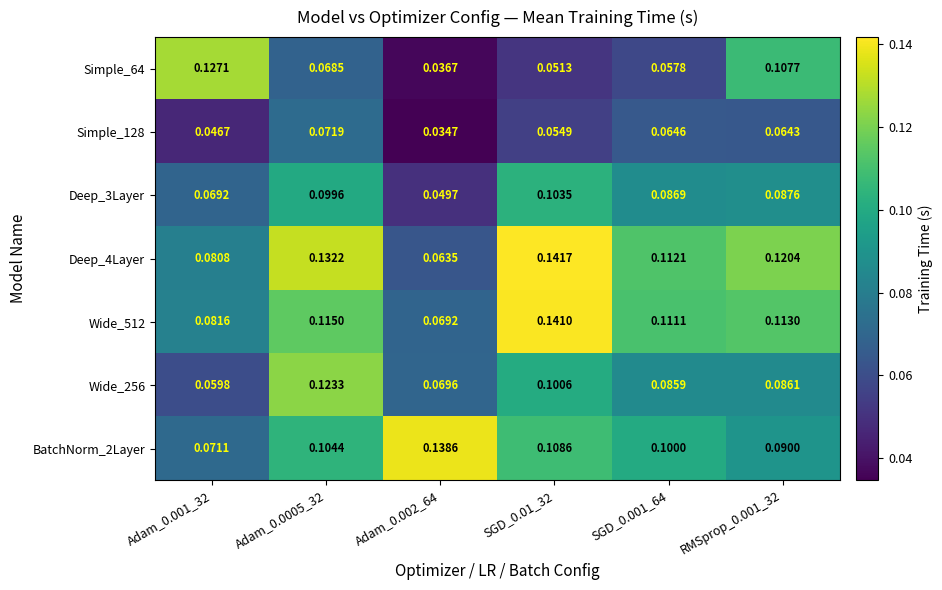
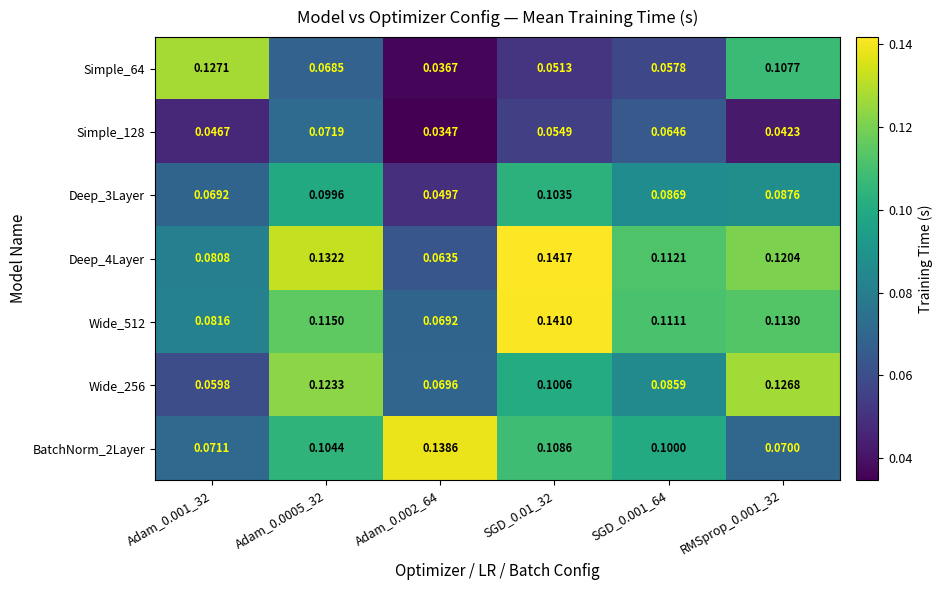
  {
    "Simple_64": {
      "Adam_0.001_32": 0.1271,
      "Adam_0.0005_32": 0.0685,
      "Adam_0.002_64": 0.0367,
      "SGD_0.01_32": 0.0513,
      "SGD_0.001_64": 0.0578,
      "RMSprop_0.001_32": 0.1077
    },
    "Simple_128": {
      "Adam_0.001_32": 0.0467,
      "Adam_0.0005_32": 0.0719,
      "Adam_0.002_64": 0.0347,
      "SGD_0.01_32": 0.0549,
      "SGD_0.001_64": 0.0646,
-     "RMSprop_0.001_32": 0.0643
+     "RMSprop_0.001_32": 0.0423
    },
    "Deep_3Layer": {
      "Adam_0.001_32": 0.0692,
      "Adam_0.0005_32": 0.0996,
      "Adam_0.002_64": 0.0497,
      "SGD_0.01_32": 0.1035,
      "SGD_0.001_64": 0.0869,
      "RMSprop_0.001_32": 0.0876
    },
    "Deep_4Layer": {
      "Adam_0.001_32": 0.0808,
      "Adam_0.0005_32": 0.1322,
      "Adam_0.002_64": 0.0635,
      "SGD_0.01_32": 0.1417,
      "SGD_0.001_64": 0.1121,
      "RMSprop_0.001_32": 0.1204
    },
    "Wide_512": {
      "Adam_0.001_32": 0.0816,
      "Adam_0.0005_32": 0.1150,
      "Adam_0.002_64": 0.0692,
      "SGD_0.01_32": 0.1410,
      "SGD_0.001_64": 0.1111,
      "RMSprop_0.001_32": 0.1130
    },
    "Wide_256": {
      "Adam_0.001_32": 0.0598,
      "Adam_0.0005_32": 0.1233,
      "Adam_0.002_64": 0.0696,
      "SGD_0.01_32": 0.1006,
      "SGD_0.001_64": 0.0859,
-     "RMSprop_0.001_32": 0.0861
+     "RMSprop_0.001_32": 0.1268
    },
    "BatchNorm_2Layer": {
      "Adam_0.001_32": 0.0711,
      "Adam_0.0005_32": 0.1044,
      "Adam_0.002_64": 0.1386,
      "SGD_0.01_32": 0.1086,
      "SGD_0.001_64": 0.1000,
-     "RMSprop_0.001_32": 0.0900
+     "RMSprop_0.001_32": 0.0700
    }
  }
